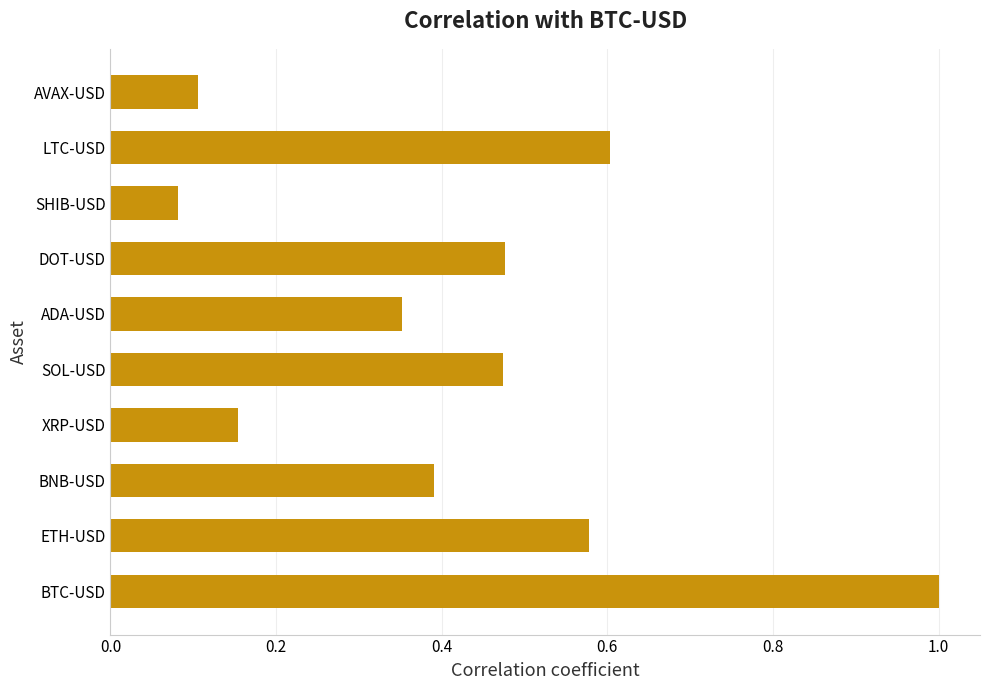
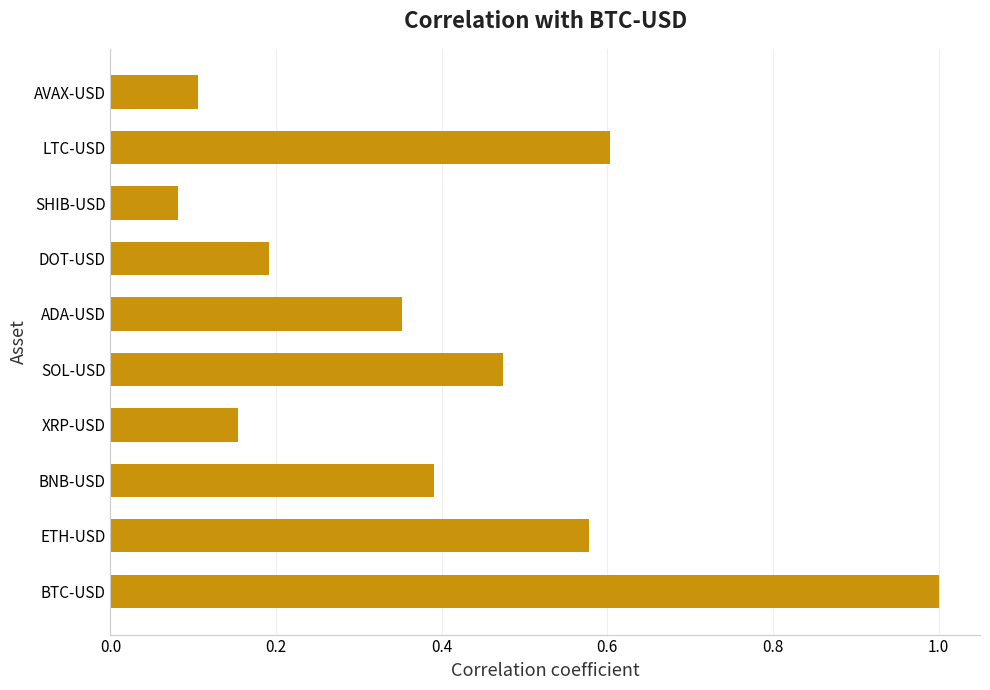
  {
    "AVAX-USD": 0.11,
    "LTC-USD": 0.60,
    "SHIB-USD": 0.08,
-   "DOT-USD": 0.48,
+   "DOT-USD": 0.19,
    "ADA-USD": 0.35,
    "SOL-USD": 0.47,
    "XRP-USD": 0.15,
    "BNB-USD": 0.39,
    "ETH-USD": 0.58,
    "BTC-USD": 1.00
  }
